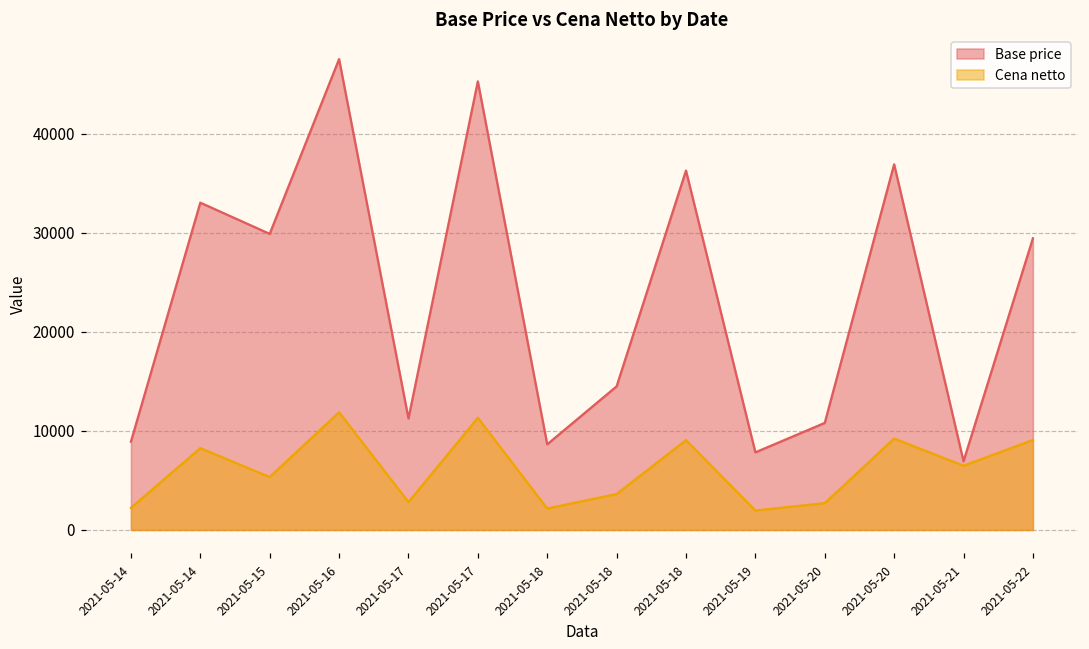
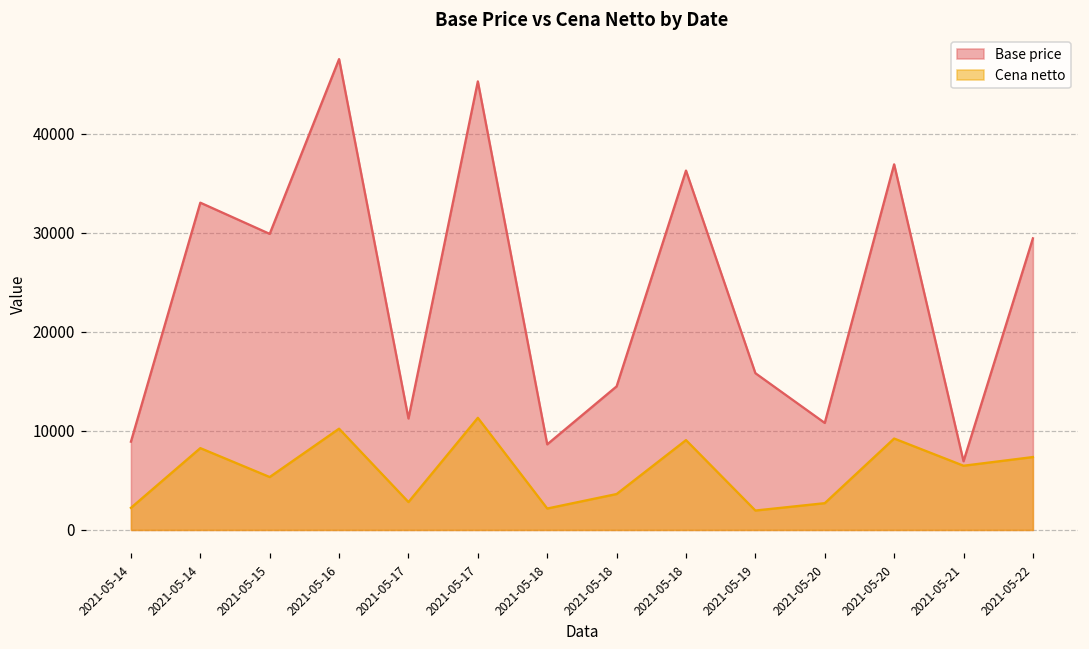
  {
    "Base price": {
      "2021-05-15": 30000,
      "2021-05-16": 48000,
-     "2021-05-19": 8000,
+     "2021-05-19": 16000,
      "2021-05-21": 7000,
      "2021-05-22": 29000
    },
    "Cena netto": {
      "2021-05-15": 5000,
-     "2021-05-16": 12000,
+     "2021-05-16": 10000,
      "2021-05-19": 2000,
      "2021-05-21": 6000,
-     "2021-05-22": 9000
+     "2021-05-22": 7000
    }
  }
